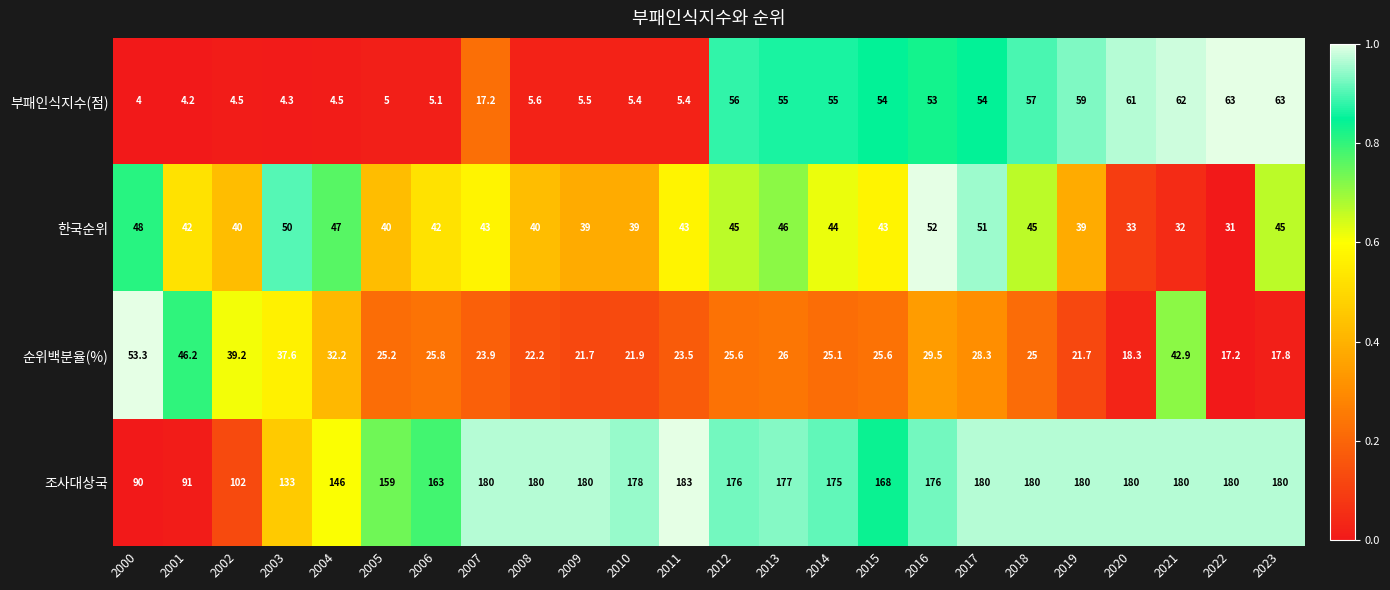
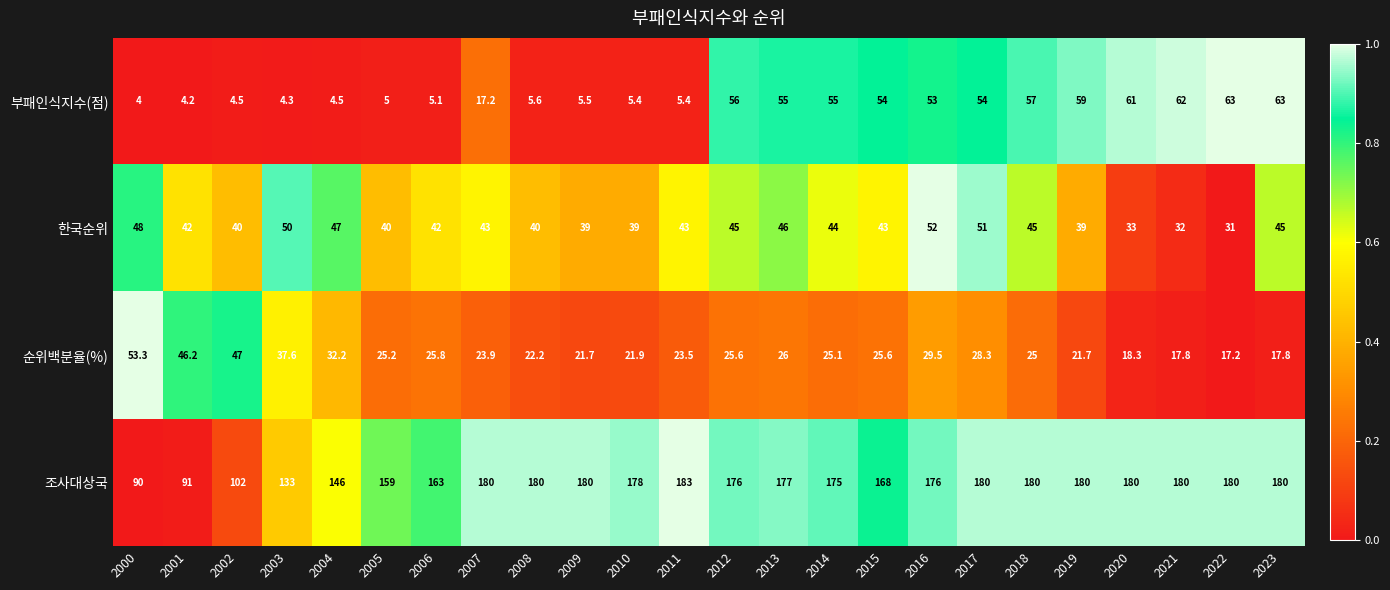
  {
    "부패인식지수(점)": {
      "2000": 4,
      "2001": 4.2,
      "2002": 4.5,
      "2003": 4.3,
      "2004": 4.5,
      "2005": 5,
      "2006": 5.1,
      "2007": 17.2,
      "2008": 5.6,
      "2009": 5.5,
      "2010": 5.4,
      "2011": 5.4,
      "2012": 56,
      "2013": 55,
      "2014": 55,
      "2015": 54,
      "2016": 53,
      "2017": 54,
      "2018": 57,
      "2019": 59,
      "2020": 61,
      "2021": 62,
      "2022": 63,
      "2023": 63
    },
    "한국순위": {
      "2000": 48,
      "2001": 42,
      "2002": 40,
      "2003": 50,
      "2004": 47,
      "2005": 40,
      "2006": 42,
      "2007": 43,
      "2008": 40,
      "2009": 39,
      "2010": 39,
      "2011": 43,
      "2012": 45,
      "2013": 46,
      "2014": 44,
      "2015": 43,
      "2016": 52,
      "2017": 51,
      "2018": 45,
      "2019": 39,
      "2020": 33,
      "2021": 32,
      "2022": 31,
      "2023": 45
    },
    "순위백분율(%)": {
      "2000": 53.3,
      "2001": 46.2,
-     "2002": 39.2,
+     "2002": 47,
      "2003": 37.6,
      "2004": 32.2,
      "2005": 25.2,
      "2006": 25.8,
      "2007": 23.9,
      "2008": 22.2,
      "2009": 21.7,
      "2010": 21.9,
      "2011": 23.5,
      "2012": 25.6,
      "2013": 26,
      "2014": 25.1,
      "2015": 25.6,
      "2016": 29.5,
      "2017": 28.3,
      "2018": 25,
      "2019": 21.7,
      "2020": 18.3,
-     "2021": 42.9,
+     "2021": 17.8,
      "2022": 17.2,
      "2023": 17.8
    },
    "조사대상국": {
      "2000": 90,
      "2001": 91,
      "2002": 102,
      "2003": 133,
      "2004": 146,
      "2005": 159,
      "2006": 163,
      "2007": 180,
      "2008": 180,
      "2009": 180,
      "2010": 178,
      "2011": 183,
      "2012": 176,
      "2013": 177,
      "2014": 175,
      "2015": 168,
      "2016": 176,
      "2017": 180,
      "2018": 180,
      "2019": 180,
      "2020": 180,
      "2021": 180,
      "2022": 180,
      "2023": 180
    }
  }
